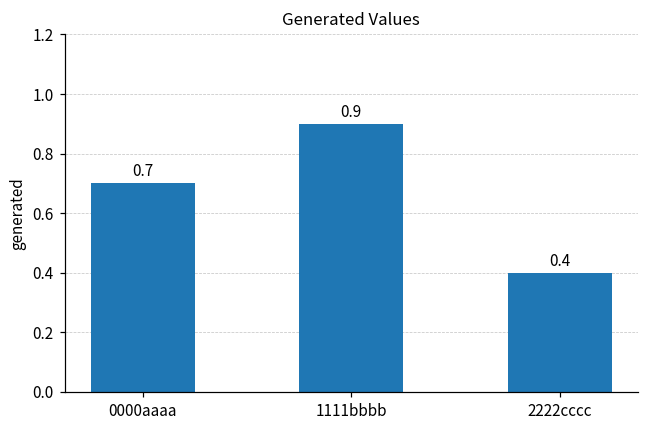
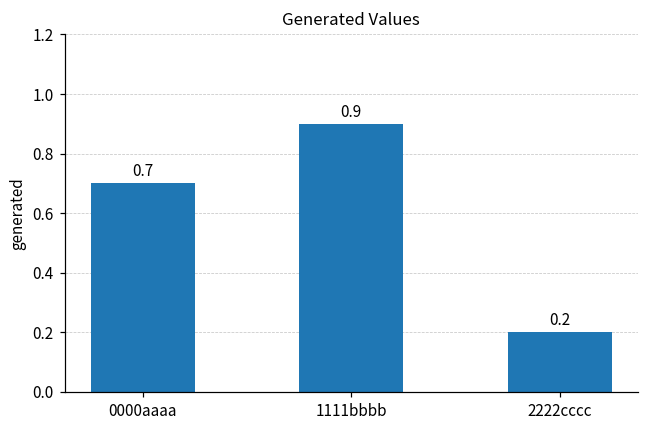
  {
    "0000aaaa": 0.7,
    "1111bbbb": 0.9,
-   "2222cccc": 0.4
+   "2222cccc": 0.2
  }
